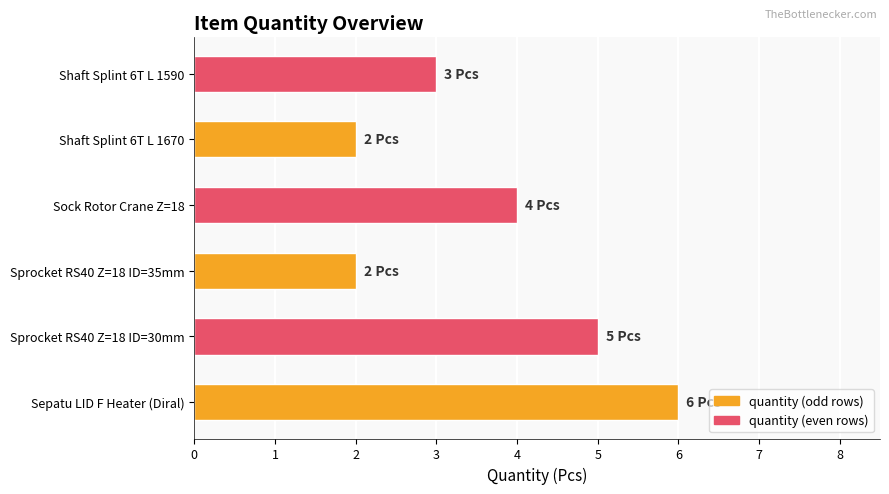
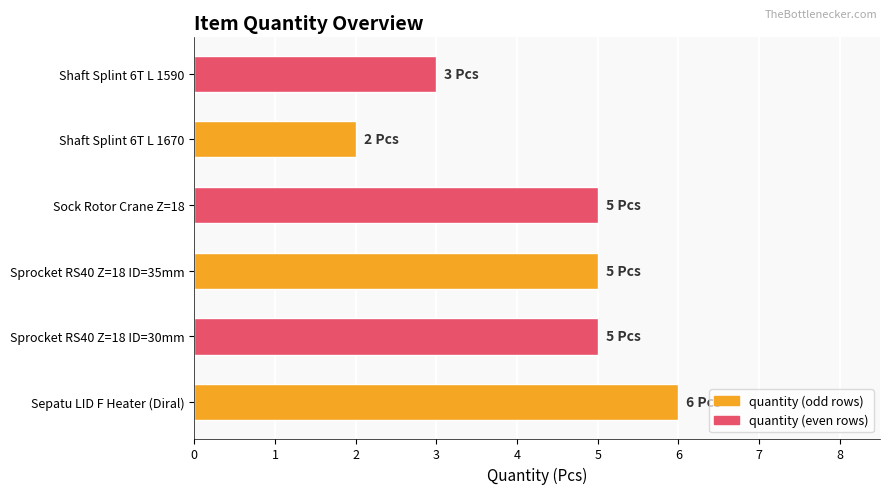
  {
    "Shaft Splint 6T L 1590": 3,
    "Shaft Splint 6T L 1670": 2,
-   "Sock Rotor Crane Z=18": 4,
-   "Sprocket RS40 Z=18 ID=35mm": 2,
+   "Sock Rotor Crane Z=18": 5,
+   "Sprocket RS40 Z=18 ID=35mm": 5,
    "Sprocket RS40 Z=18 ID=30mm": 5
  }
